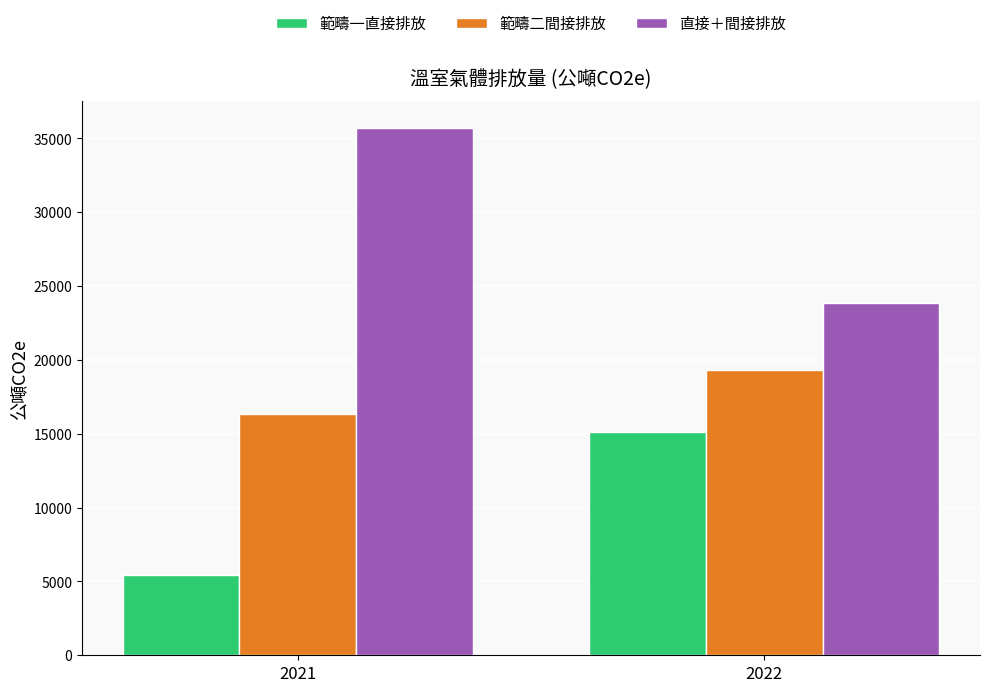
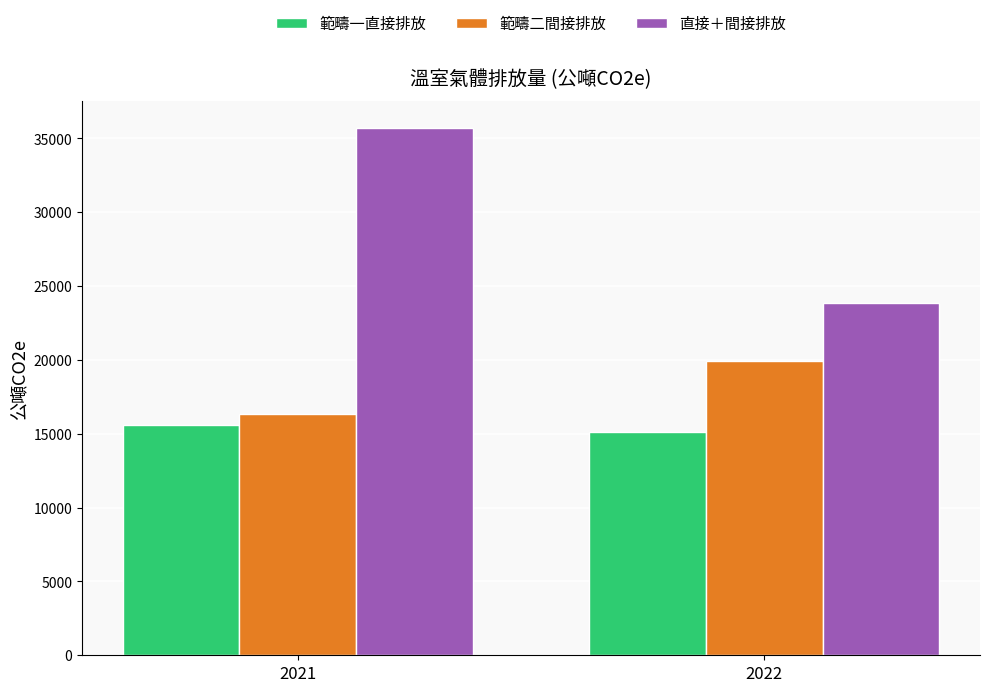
  {
    "範疇一直接排放": {
-     "2021": 5500,
+     "2021": 15600,
      "2022": 15100
    },
    "範疇二間接排放": {
      "2021": 16300,
-     "2022": 19300
+     "2022": 19900
    },
    "直接＋間接排放": {
      "2021": 35700,
      "2022": 23900
    }
  }
